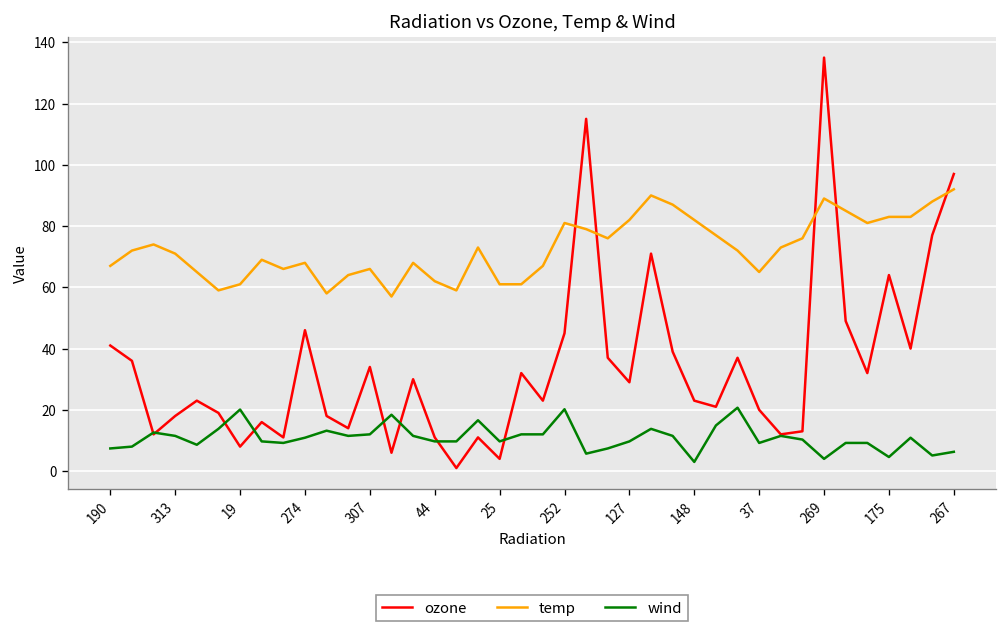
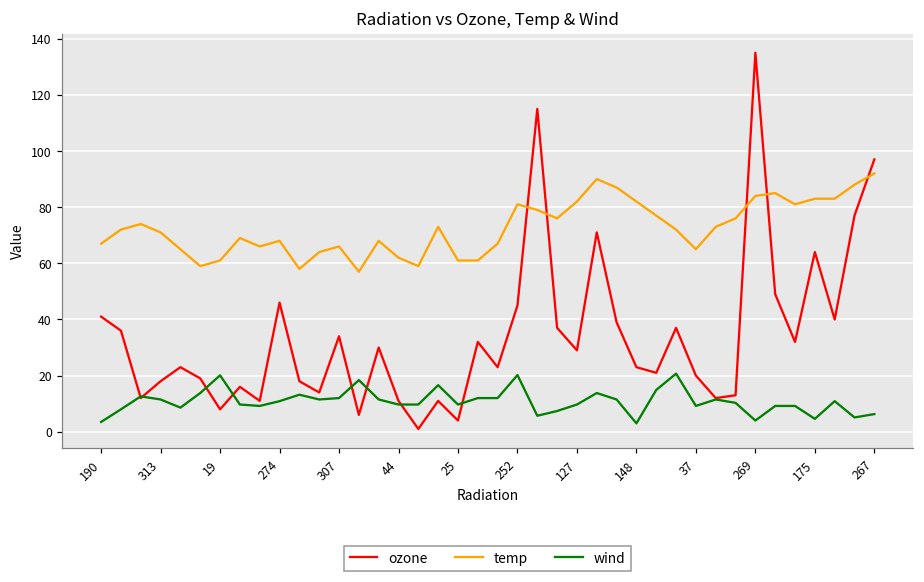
  {
    "ozone": {
      "190": 41,
      "313": 18,
      "274": 46,
      "307": 34,
      "44": 11,
      "252": 45,
      "127": 29,
      "148": 23,
      "269": 135,
      "175": 64,
      "267": 97
    },
    "temp": {
      "190": 67,
      "313": 71,
      "274": 68,
      "307": 66,
      "44": 62,
      "252": 81,
      "127": 82,
      "148": 82,
-     "269": 89,
+     "269": 84,
      "175": 83,
      "267": 92
    },
    "wind": {
-     "190": 7,
+     "190": 4,
      "313": 12,
      "274": 11,
      "307": 12,
      "44": 10,
      "252": 20,
      "127": 10,
      "148": 3,
      "269": 4,
      "175": 5,
      "267": 6
    }
  }
